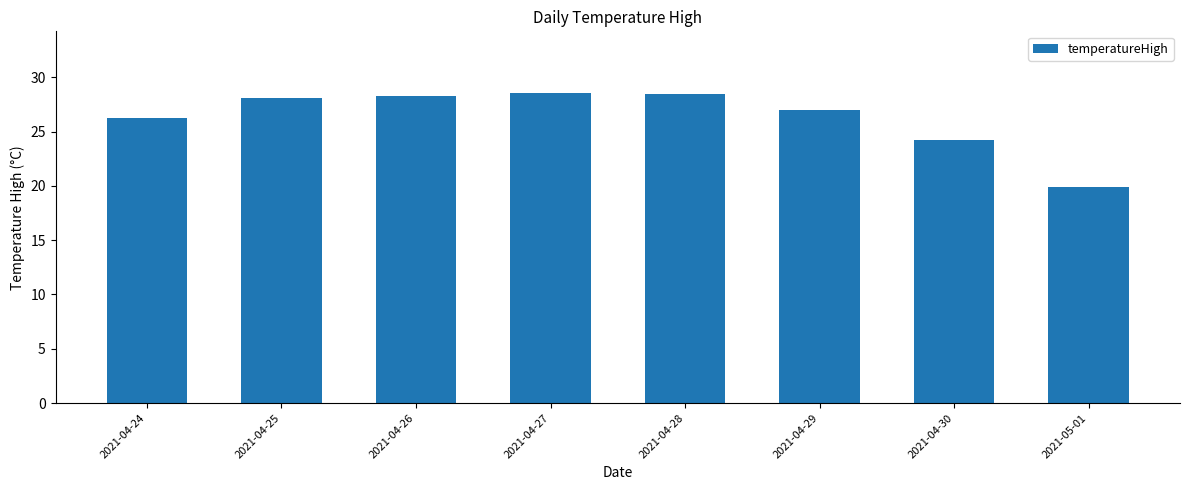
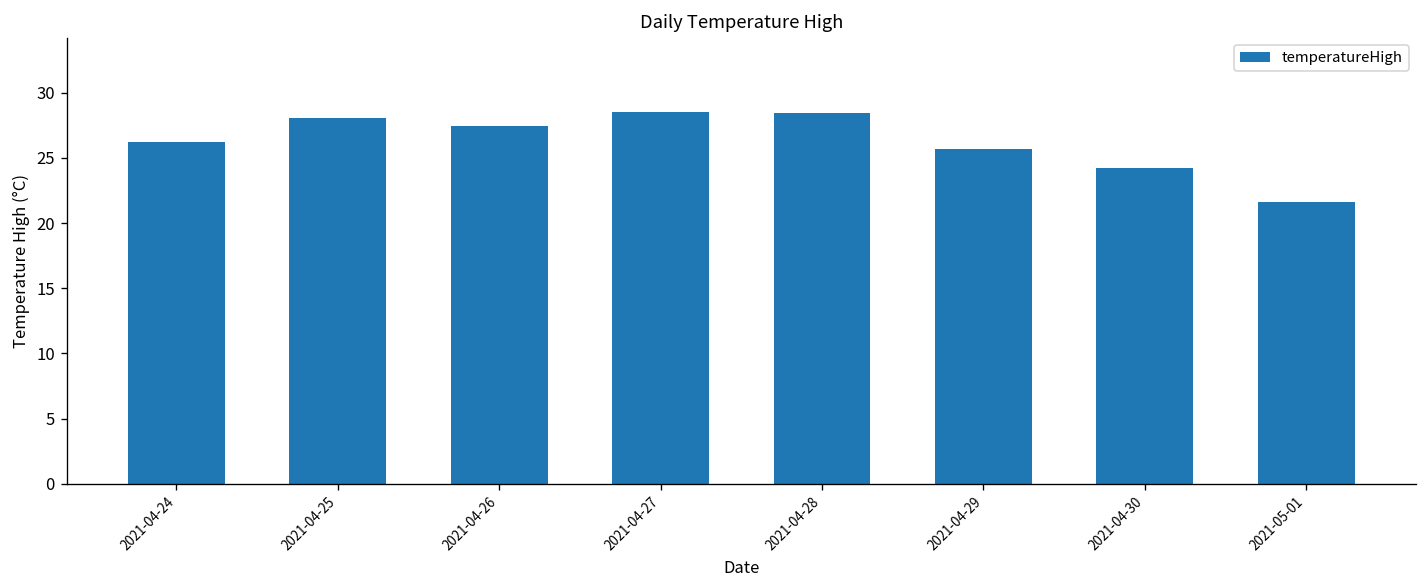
  {
    "2021-04-24": 26.2,
    "2021-04-25": 28.1,
-   "2021-04-26": 28.3,
+   "2021-04-26": 27.5,
    "2021-04-27": 28.5,
    "2021-04-28": 28.5,
-   "2021-04-29": 27.0,
+   "2021-04-29": 25.7,
    "2021-04-30": 24.2,
-   "2021-05-01": 19.9
+   "2021-05-01": 21.6
  }
